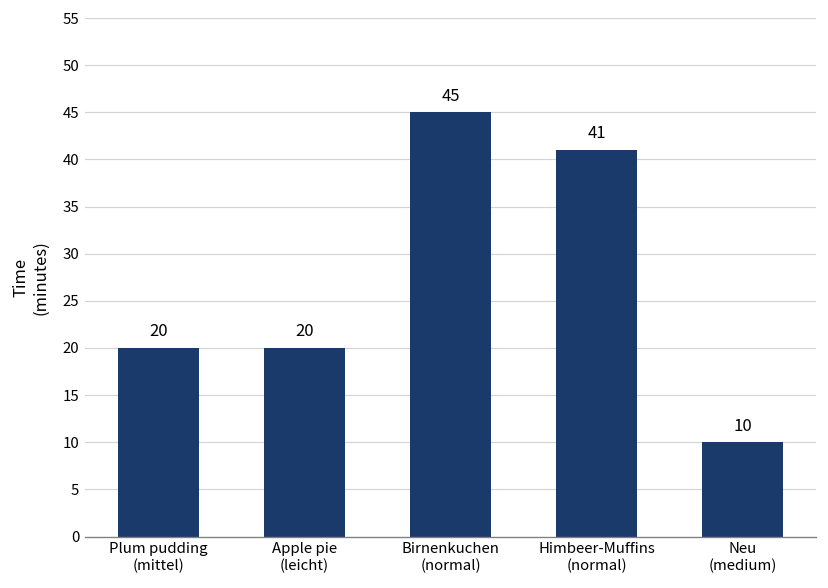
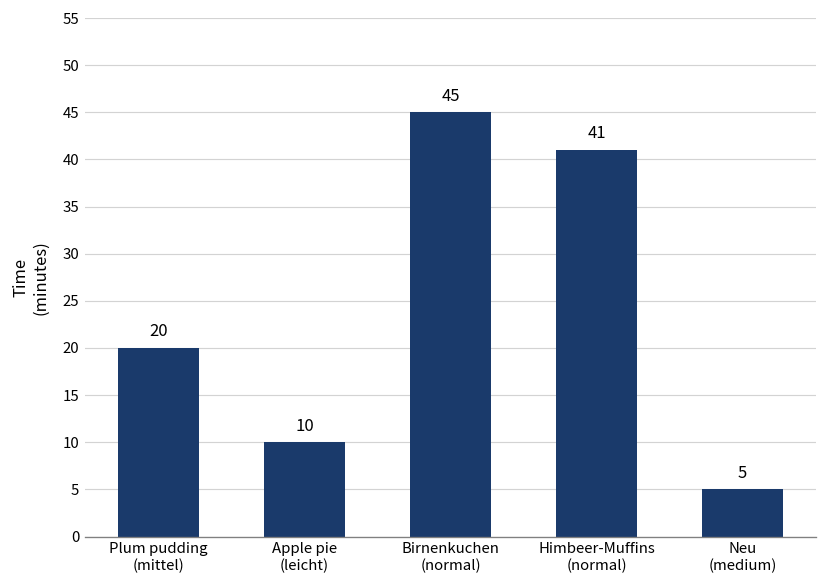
  {
    "Plum pudding (mittel)": 20,
-   "Apple pie (leicht)": 20,
+   "Apple pie (leicht)": 10,
    "Birnenkuchen (normal)": 45,
    "Himbeer-Muffins (normal)": 41,
-   "Neu (medium)": 10
+   "Neu (medium)": 5
  }
